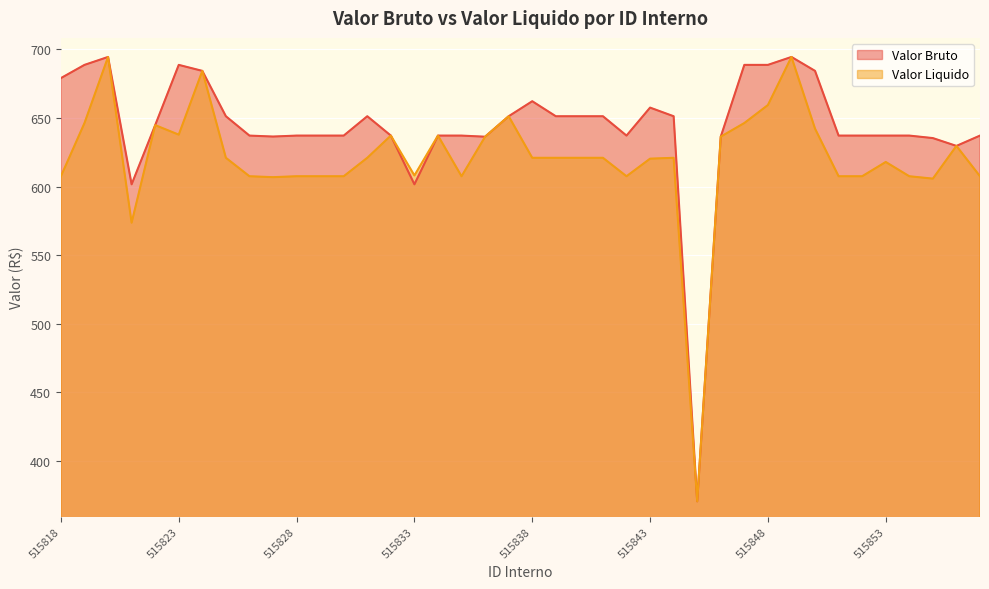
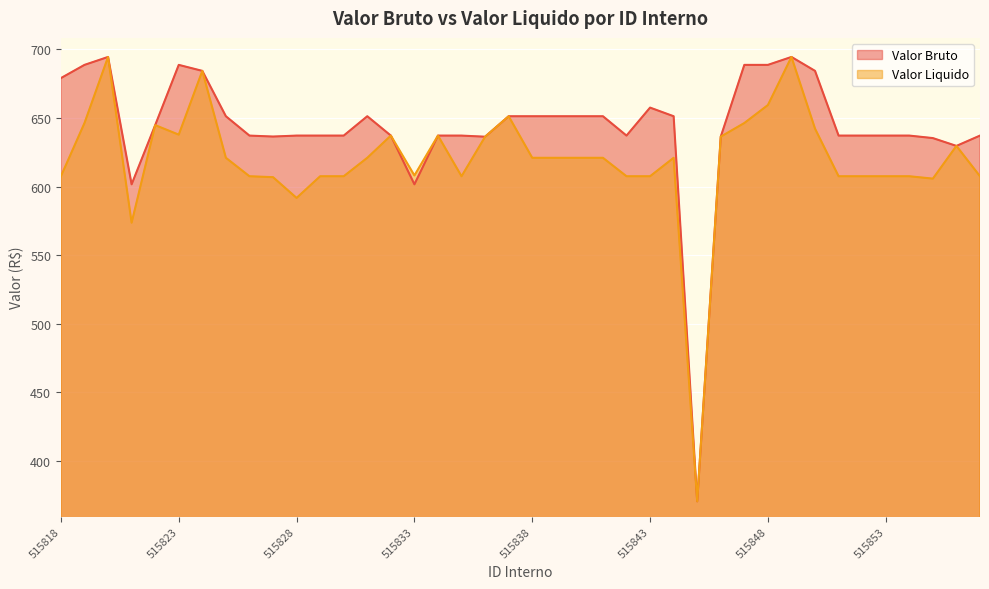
  {
    "Valor Bruto": {
      "515818": 679,
      "515823": 689,
      "515828": 637,
      "515833": 602,
-     "515838": 662,
+     "515838": 651,
      "515843": 658,
      "515848": 689,
      "515853": 637
    },
    "Valor Liquido": {
      "515818": 608,
      "515823": 638,
-     "515828": 608,
+     "515828": 592,
      "515833": 608,
      "515838": 621,
-     "515843": 620,
+     "515843": 608,
      "515848": 659,
-     "515853": 618
+     "515853": 608
    }
  }
